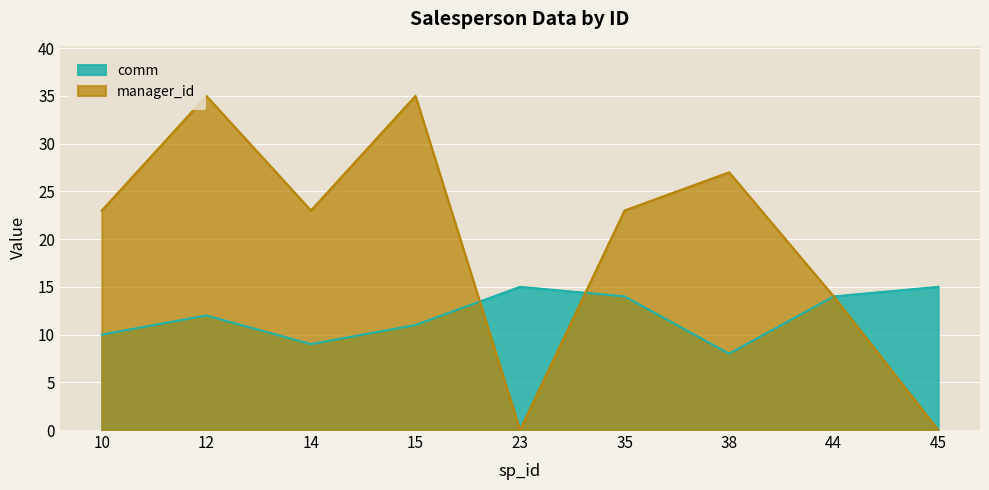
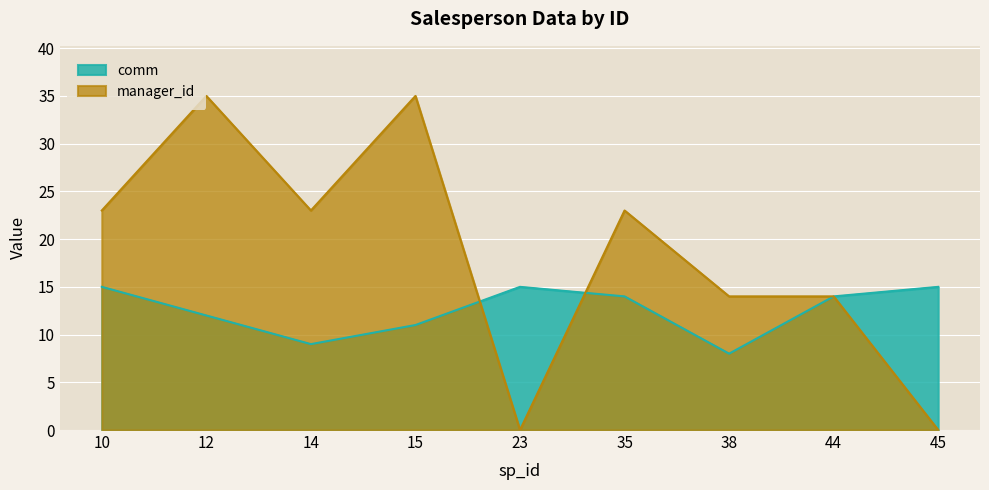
  {
    "comm": {
-     "10": 10,
+     "10": 15,
      "12": 12,
      "14": 9,
      "15": 11,
      "23": 15,
      "35": 14,
      "38": 8,
      "45": 15
    },
    "manager_id": {
      "10": 23,
      "14": 23,
      "15": 35,
      "23": 0,
      "35": 23,
-     "38": 27,
+     "38": 14,
      "45": 0
    }
  }
